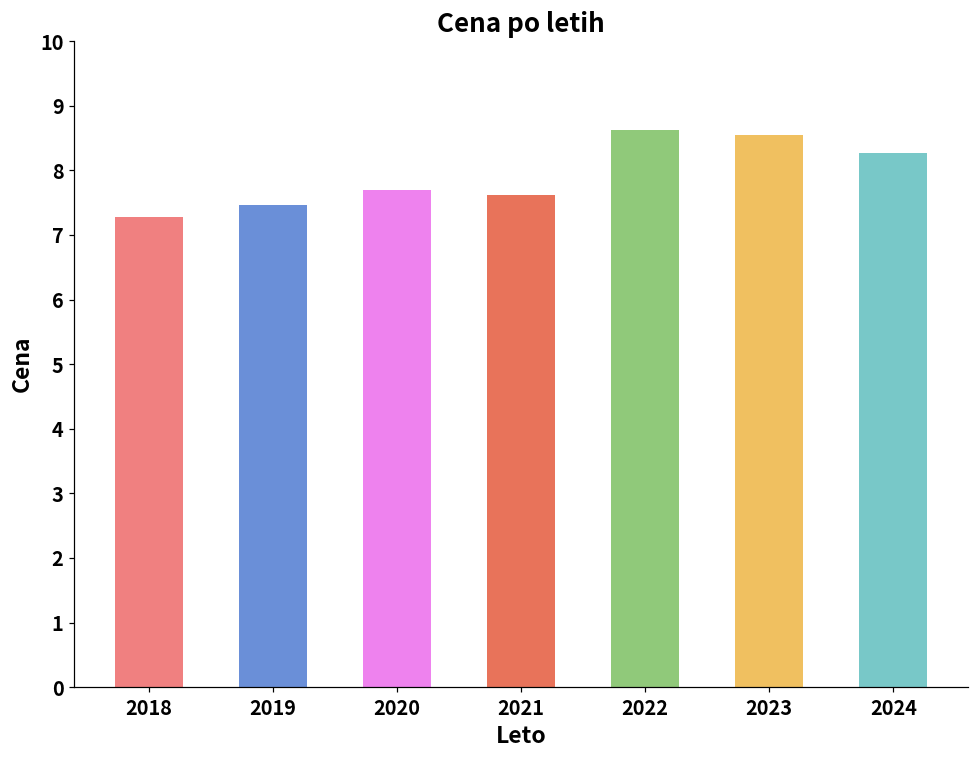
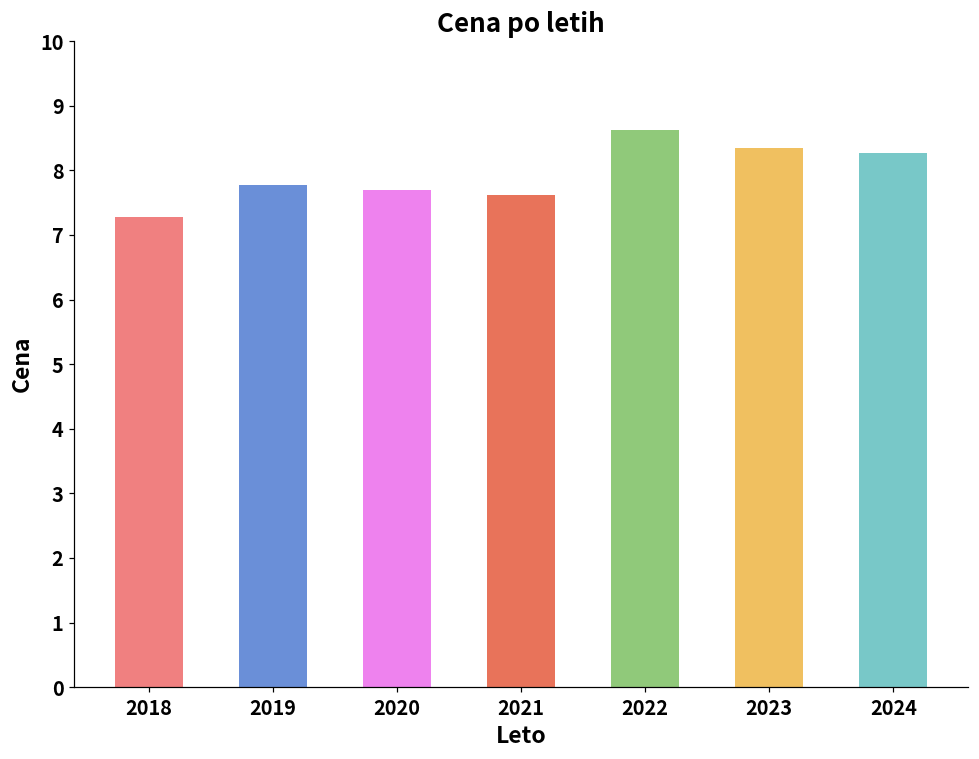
  {
    "2018": 7.3,
-   "2019": 7.5,
+   "2019": 7.8,
    "2020": 7.7,
    "2021": 7.6,
    "2022": 8.6,
-   "2023": 8.6,
+   "2023": 8.4,
    "2024": 8.3
  }
